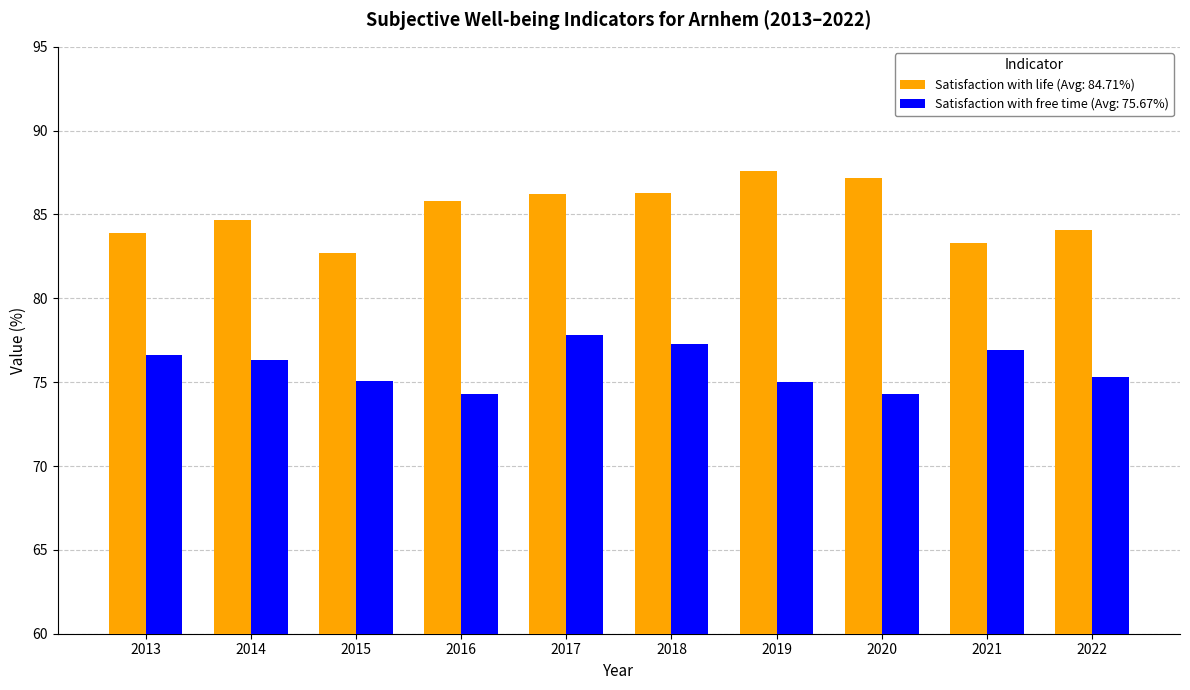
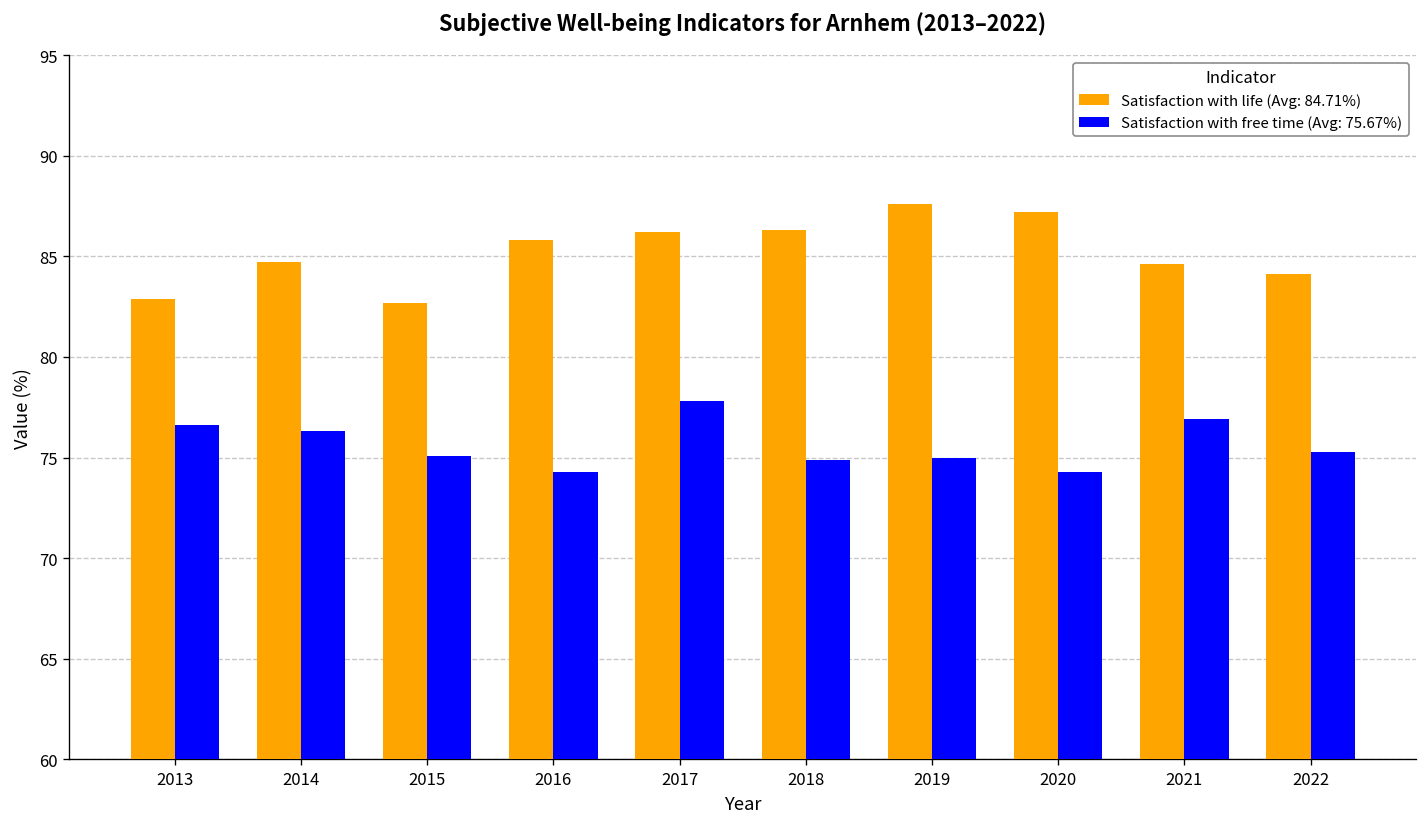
  {
    "Satisfaction with life (Avg: 84.71%)": {
-     "2013": 83.9,
+     "2013": 82.9,
      "2014": 84.7,
      "2015": 82.7,
      "2016": 85.8,
      "2017": 86.2,
      "2018": 86.3,
      "2019": 87.6,
      "2020": 87.2,
-     "2021": 83.3,
+     "2021": 84.6,
      "2022": 84.1
    },
    "Satisfaction with free time (Avg: 75.67%)": {
      "2013": 76.6,
      "2014": 76.3,
      "2015": 75.1,
      "2016": 74.3,
      "2017": 77.8,
-     "2018": 77.3,
+     "2018": 74.9,
      "2019": 75.0,
      "2020": 74.3,
      "2021": 76.9,
      "2022": 75.3
    }
  }
